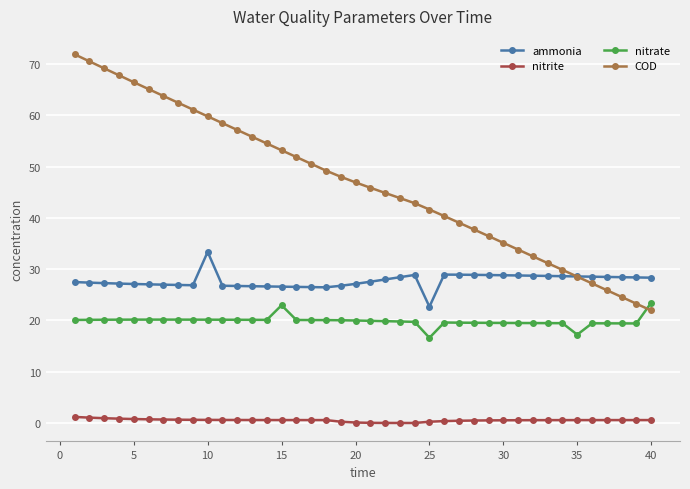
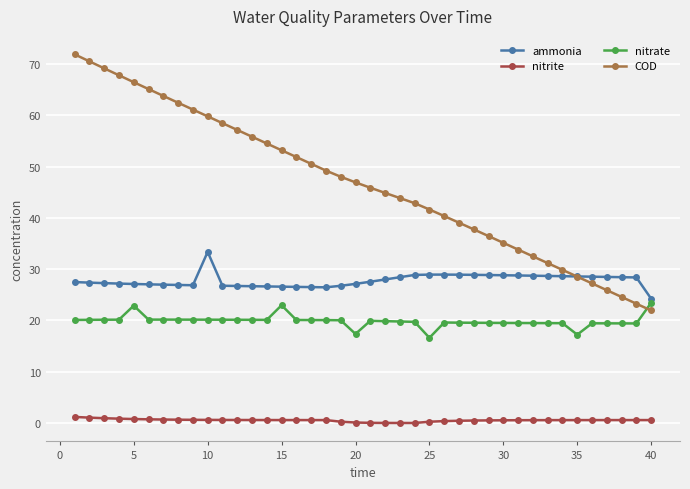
  {
    "ammonia": {
      "5": 27,
      "10": 33,
      "15": 27,
      "20": 27,
-     "25": 23,
+     "25": 29,
      "30": 29,
-     "40": 28
+     "40": 24
    },
    "nitrate": {
-     "5": 20,
+     "5": 23,
      "10": 20,
      "15": 23,
-     "20": 20,
+     "20": 17,
      "25": 17,
      "30": 20,
      "35": 17,
      "40": 23
    }
  }
